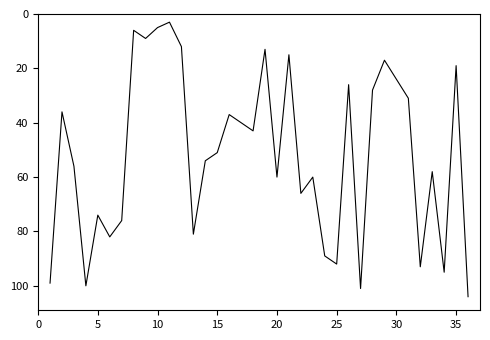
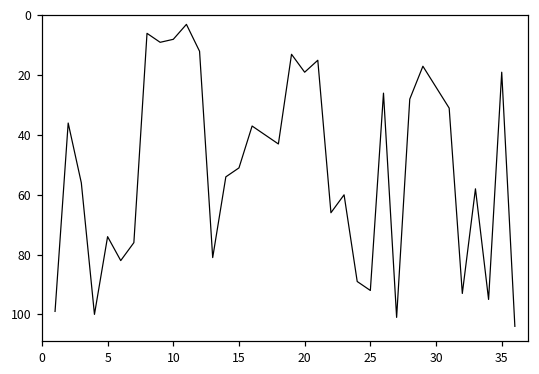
  {
    "5": 74,
-   "10": 5,
+   "10": 8,
    "15": 51,
-   "20": 60,
+   "20": 19,
    "25": 92,
    "30": 24,
    "35": 19
  }
